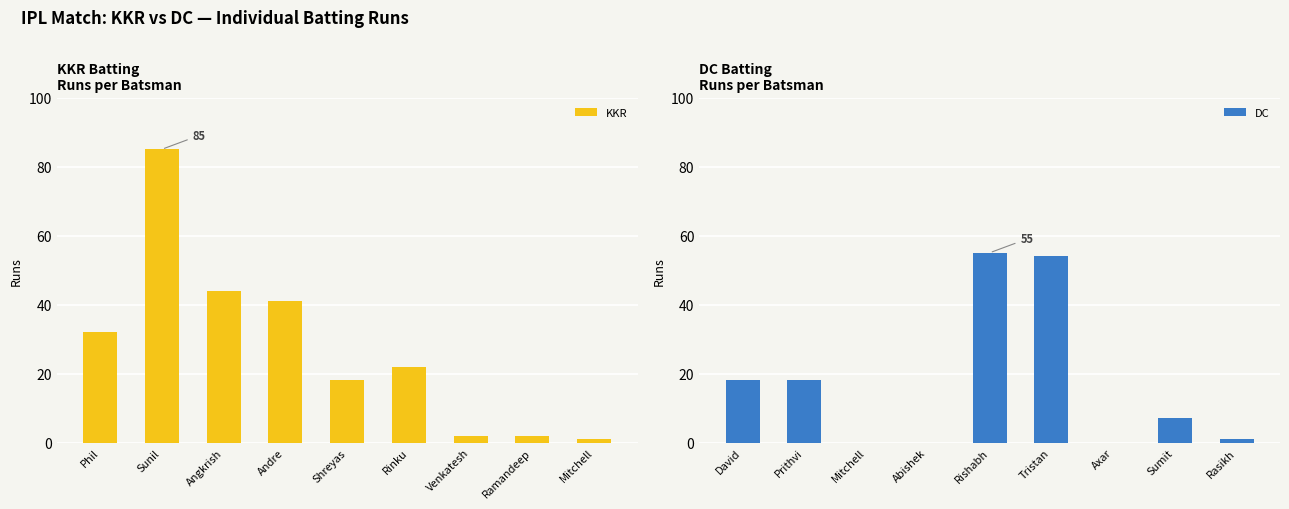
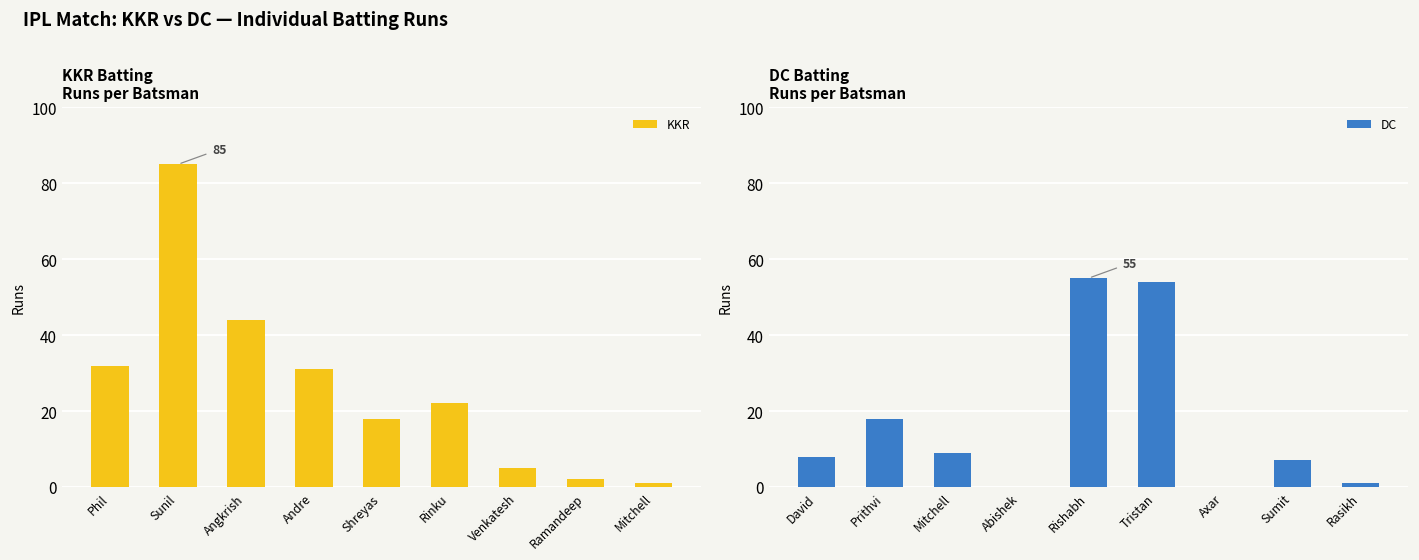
  {
    "KKR Batting Runs per Batsman": {
      "Phil": 32,
      "Angkrish": 44,
-     "Andre": 41,
+     "Andre": 31,
      "Shreyas": 18,
      "Rinku": 22,
-     "Venkatesh": 2,
+     "Venkatesh": 5,
      "Ramandeep": 2,
      "Mitchell": 1
    },
    "DC Batting Runs per Batsman": {
-     "David": 18,
+     "David": 8,
      "Prithvi": 18,
-     "Mitchell": 0,
+     "Mitchell": 9,
      "Abishek": 0,
      "Tristan": 54,
      "Axar": 0,
      "Sumit": 7,
      "Rasikh": 1
    }
  }
